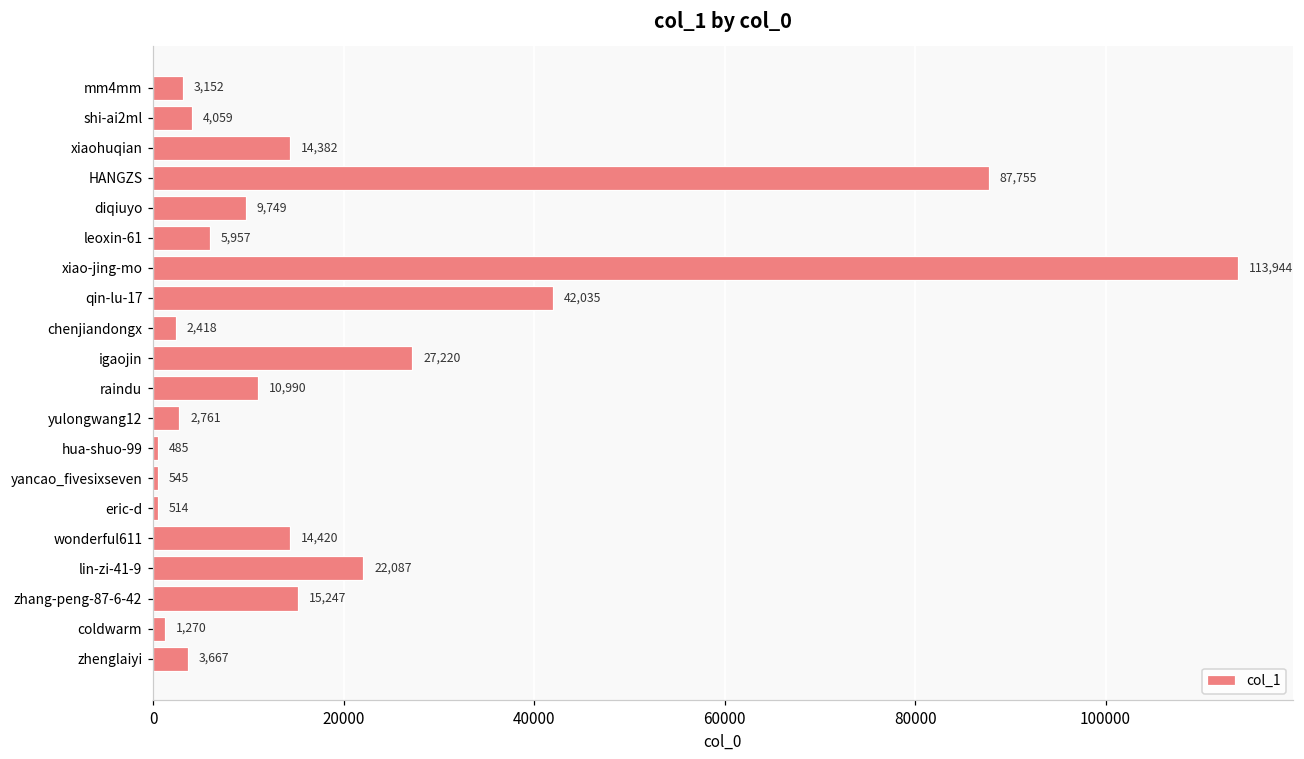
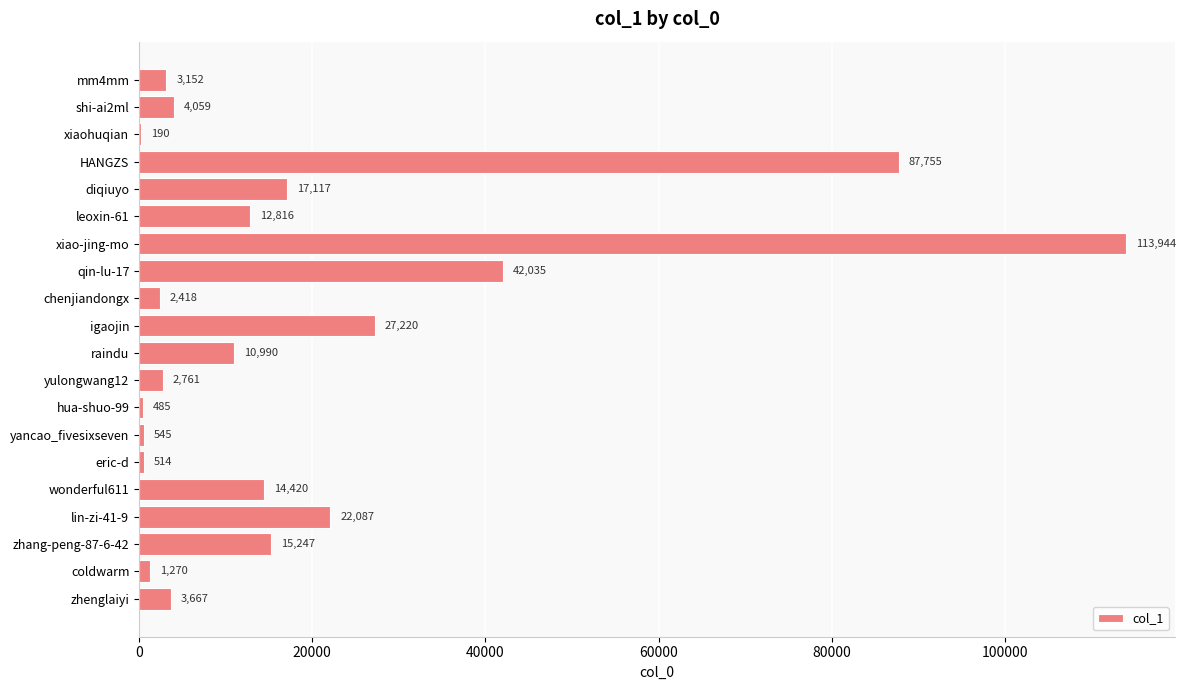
  {
    "mm4mm": "3,152",
    "shi-ai2ml": "4,059",
-   "xiaohuqian": "14,382",
+   "xiaohuqian": "190",
    "HANGZS": "87,755",
-   "diqiuyo": "9,749",
-   "leoxin-61": "5,957",
+   "diqiuyo": "17,117",
+   "leoxin-61": "12,816",
    "xiao-jing-mo": "113,944",
    "qin-lu-17": "42,035",
    "chenjiandongx": "2,418",
    "igaojin": "27,220",
    "raindu": "10,990",
    "yulongwang12": "2,761",
    "hua-shuo-99": "485",
    "yancao_fivesixseven": "545",
    "eric-d": "514",
    "wonderful611": "14,420",
    "lin-zi-41-9": "22,087",
    "zhang-peng-87-6-42": "15,247",
    "coldwarm": "1,270",
    "zhenglaiyi": "3,667"
  }
